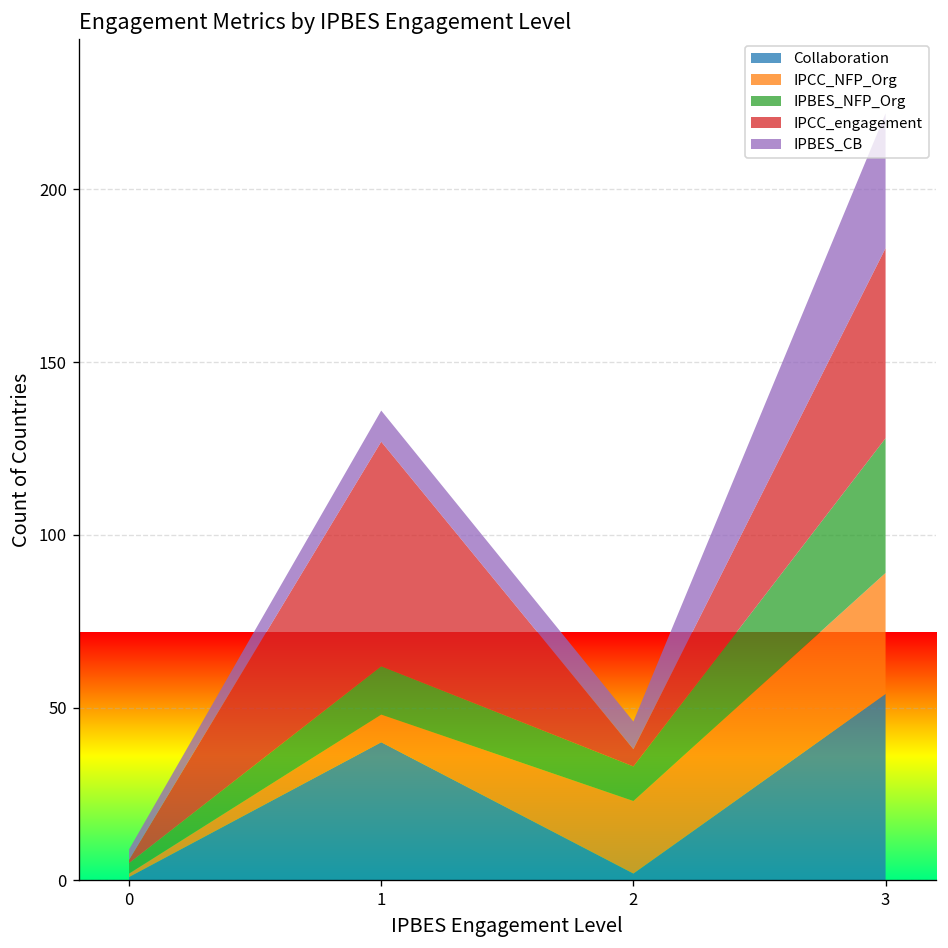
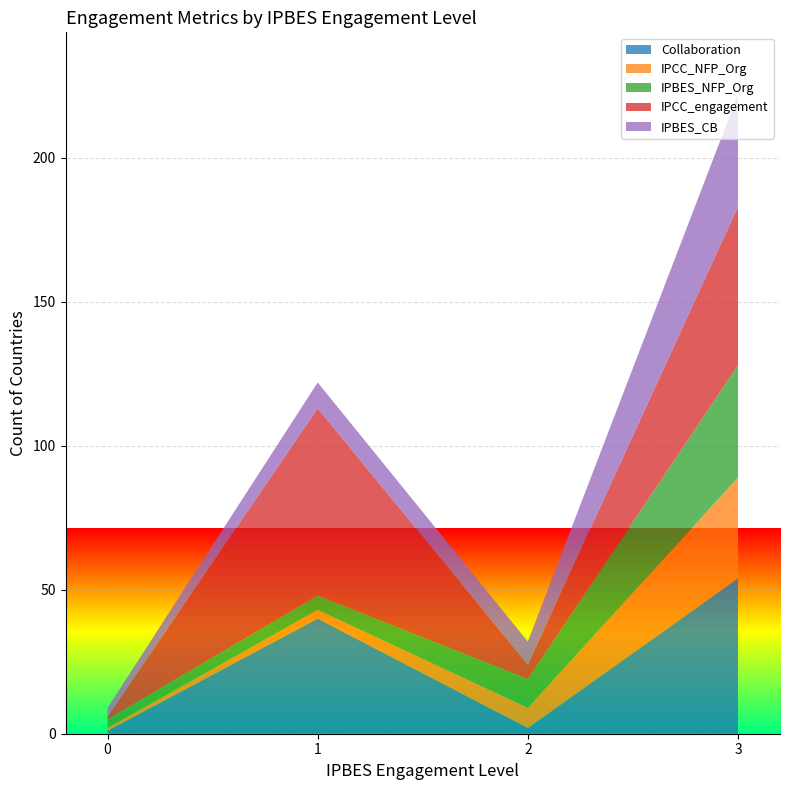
  {
    "Collaboration": {
      "0": 1,
      "1": 40,
      "2": 2,
      "3": 54
    },
    "IPCC_NFP_Org": {
      "0": 1,
-     "1": 8,
-     "2": 21,
+     "1": 3,
+     "2": 7,
      "3": 35
    },
    "IPBES_NFP_Org": {
      "0": 3,
-     "1": 14,
+     "1": 5,
      "2": 10,
      "3": 39
    },
    "IPCC_engagement": {
      "0": 1,
      "1": 65,
      "2": 5,
      "3": 55
    },
    "IPBES_CB": {
      "0": 3,
      "1": 9,
      "2": 8
    }
  }
